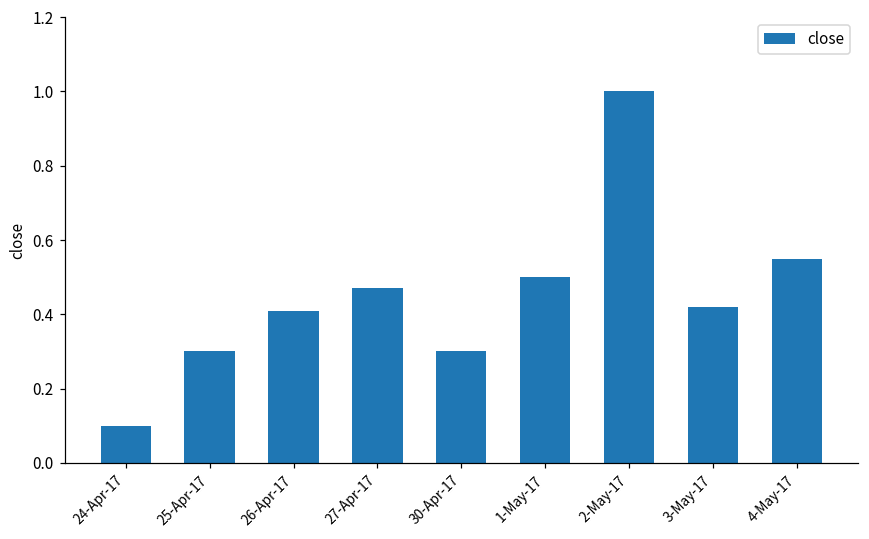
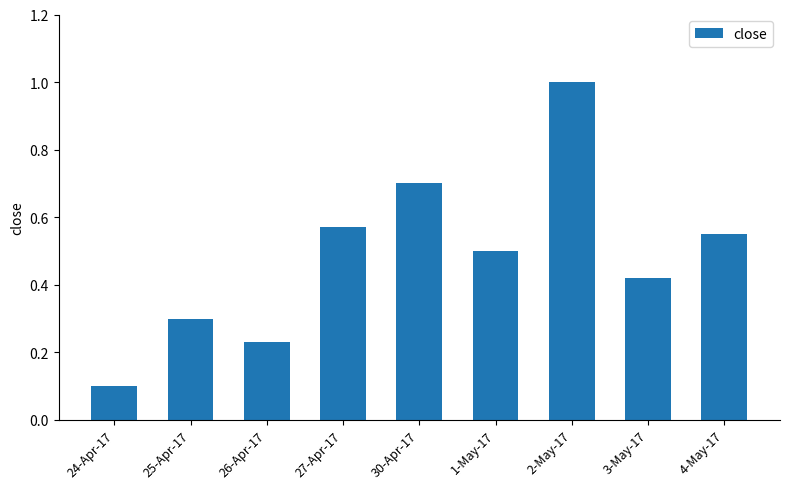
  {
    "24-Apr-17": 0.10,
    "25-Apr-17": 0.30,
-   "26-Apr-17": 0.41,
-   "27-Apr-17": 0.47,
-   "30-Apr-17": 0.3,
+   "26-Apr-17": 0.23,
+   "27-Apr-17": 0.57,
+   "30-Apr-17": 0.7,
    "1-May-17": 0.50,
    "2-May-17": 1.00,
    "3-May-17": 0.42,
    "4-May-17": 0.55
  }
